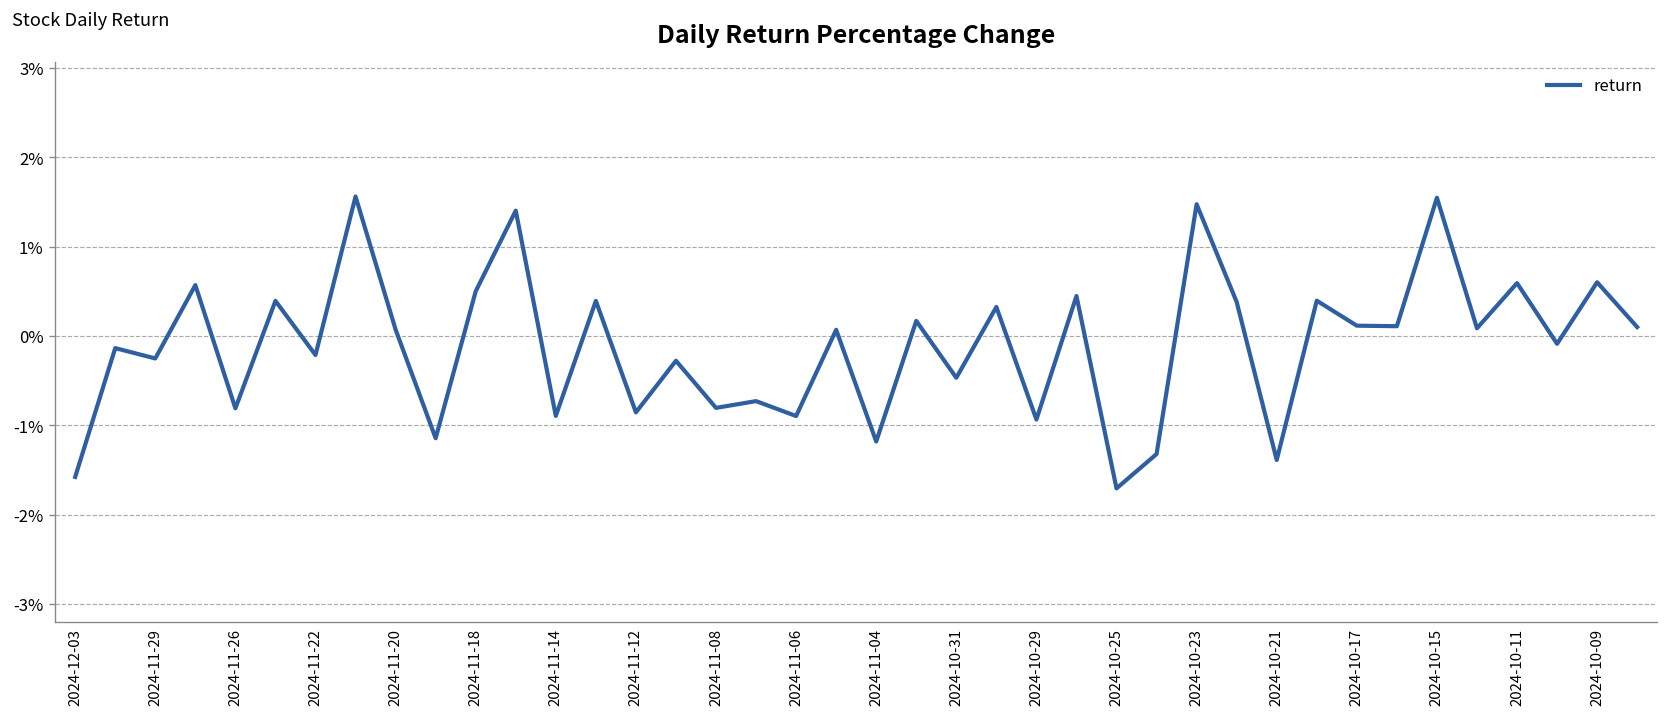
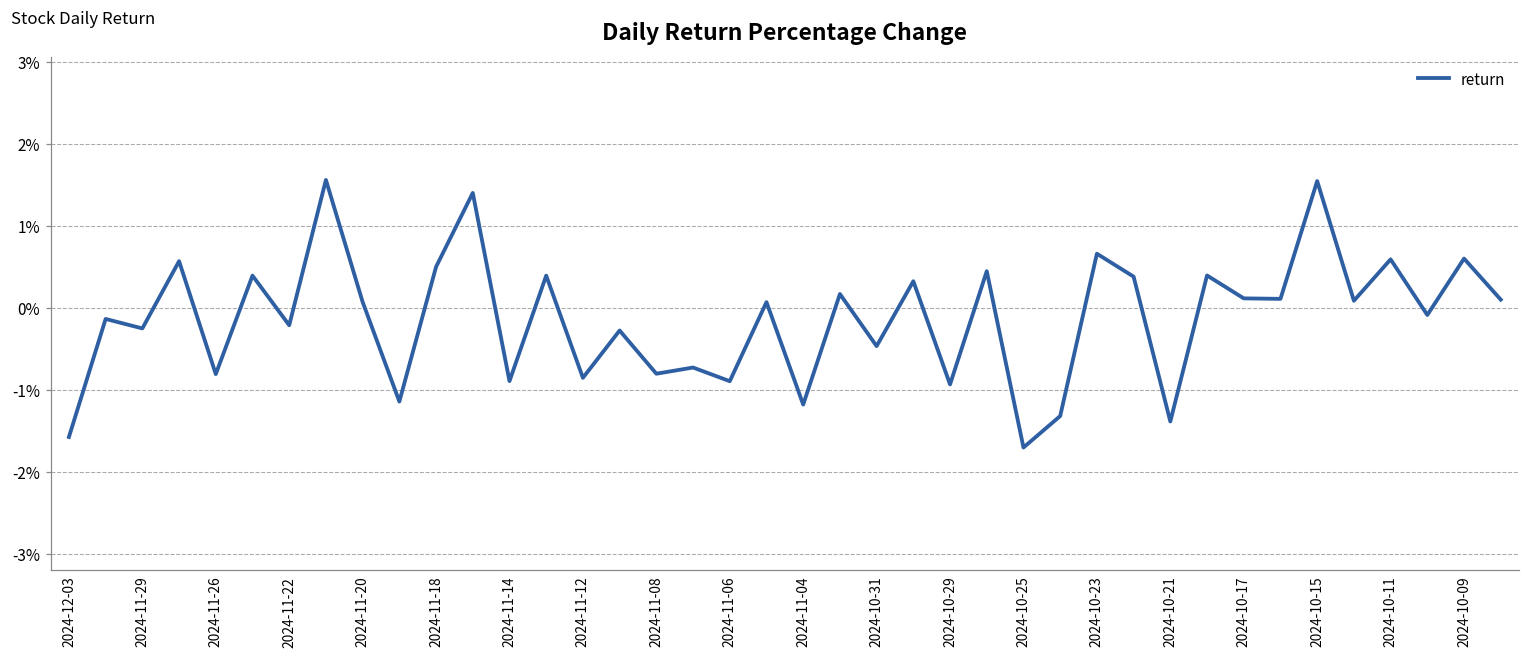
  {
    "2024-12-03": "-1.6%",
    "2024-11-29": "-0.3%",
    "2024-11-26": "-0.8%",
    "2024-11-22": "-0.2%",
    "2024-11-20": "0.1%",
    "2024-11-18": "0.5%",
    "2024-11-14": "-0.9%",
    "2024-11-12": "-0.9%",
    "2024-11-08": "-0.8%",
    "2024-11-06": "-0.9%",
    "2024-11-04": "-1.2%",
    "2024-10-31": "-0.5%",
    "2024-10-29": "-0.9%",
    "2024-10-25": "-1.7%",
-   "2024-10-23": "1.5%",
+   "2024-10-23": "0.7%",
    "2024-10-21": "-1.4%",
    "2024-10-17": "0.1%",
    "2024-10-15": "1.5%",
    "2024-10-11": "0.6%",
    "2024-10-09": "0.6%"
  }
